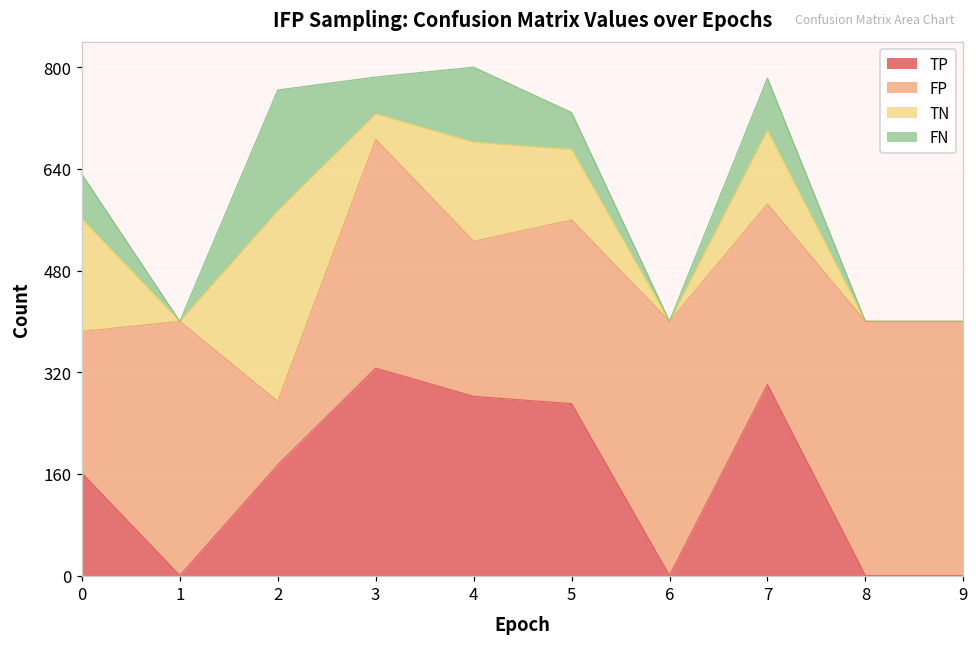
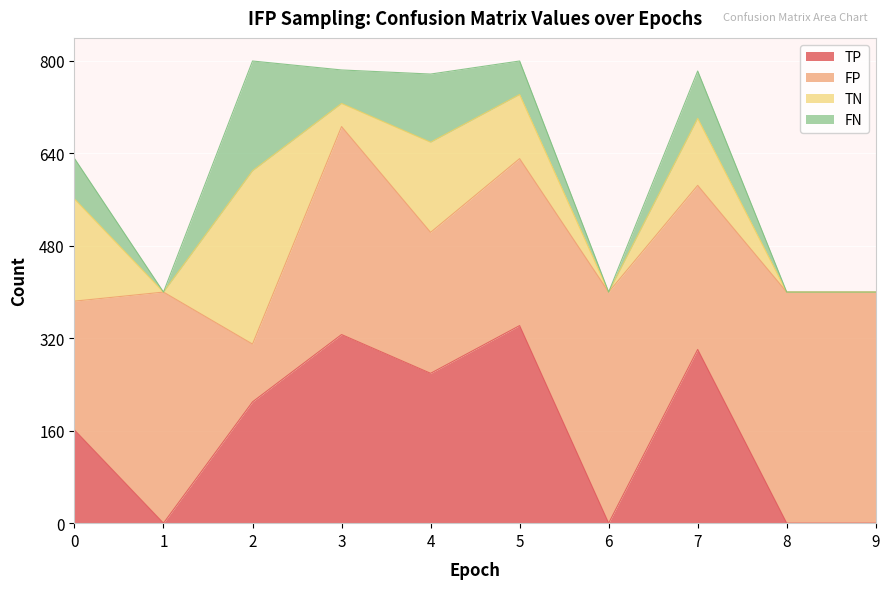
  {
    "TP": {
      "0": 160,
      "1": 0,
-     "2": 170,
+     "2": 210,
      "3": 330,
-     "4": 280,
-     "5": 270,
+     "4": 260,
+     "5": 340,
      "6": 0,
      "7": 300,
      "8": 0,
      "9": 0
    },
    "FN": {
      "0": 70,
      "2": 190,
      "3": 60,
      "4": 120,
      "5": 60,
      "7": 80
    }
  }
